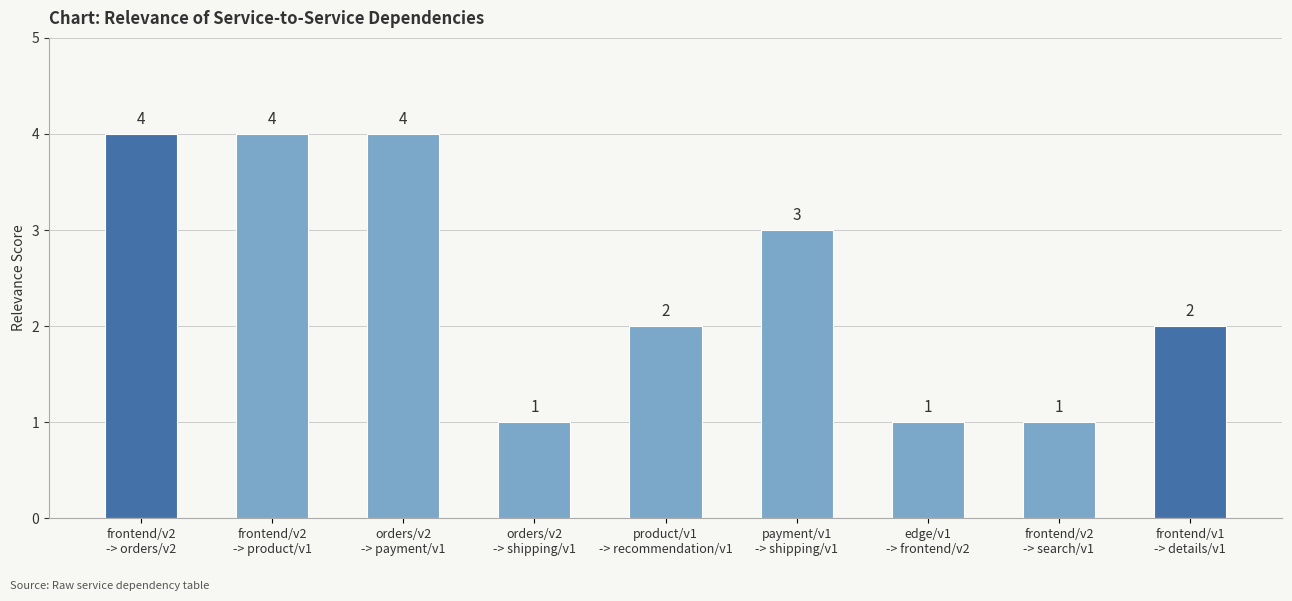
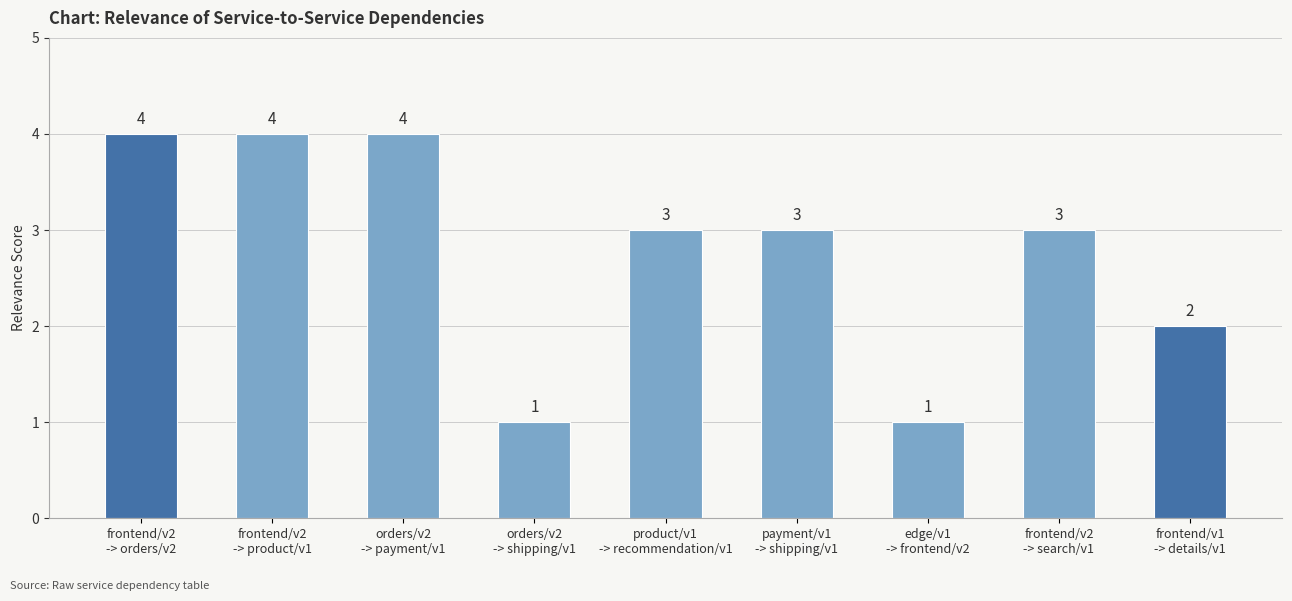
  {
    "frontend/v2 -> orders/v2": 4,
    "frontend/v2 -> product/v1": 4,
    "orders/v2 -> payment/v1": 4,
    "orders/v2 -> shipping/v1": 1,
-   "product/v1 -> recommendation/v1": 2,
+   "product/v1 -> recommendation/v1": 3,
    "payment/v1 -> shipping/v1": 3,
    "edge/v1 -> frontend/v2": 1,
-   "frontend/v2 -> search/v1": 1,
+   "frontend/v2 -> search/v1": 3,
    "frontend/v1 -> details/v1": 2
  }
